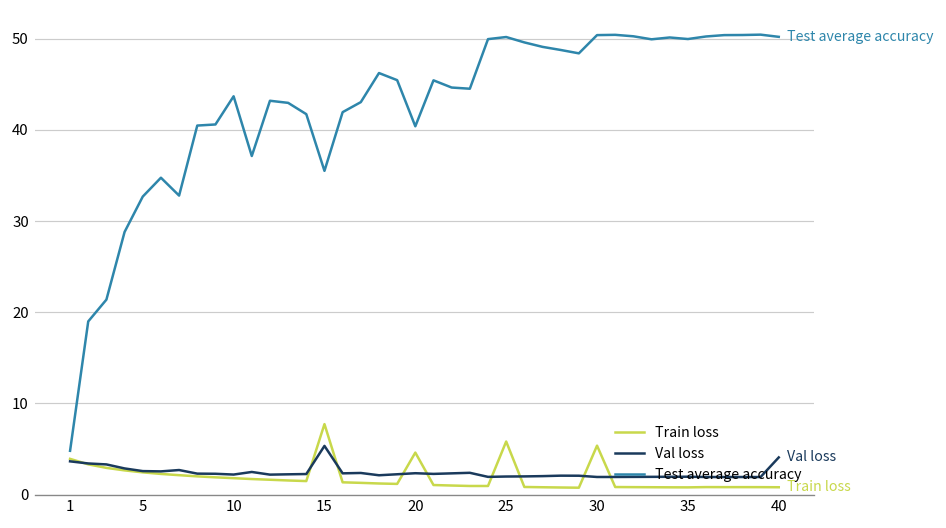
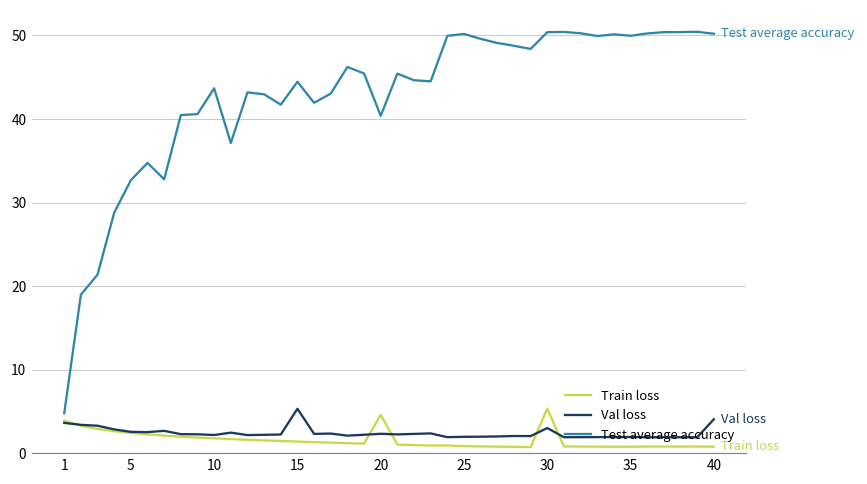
  {
    "Train loss": {
      "10": 2,
-     "15": 8,
+     "15": 1,
      "20": 5,
-     "25": 6,
+     "25": 1,
      "30": 5,
      "35": 1,
      "40": 1
    },
    "Val loss": {
      "10": 2,
      "15": 5,
      "20": 2,
      "25": 2,
-     "30": 2,
+     "30": 3,
      "35": 2,
      "40": 4
    },
    "Test average accuracy": {
      "1": 5,
      "5": 33,
      "10": 44,
-     "15": 36,
+     "15": 44,
      "20": 40,
      "25": 50,
      "30": 50,
      "35": 50,
      "40": 50
    }
  }
